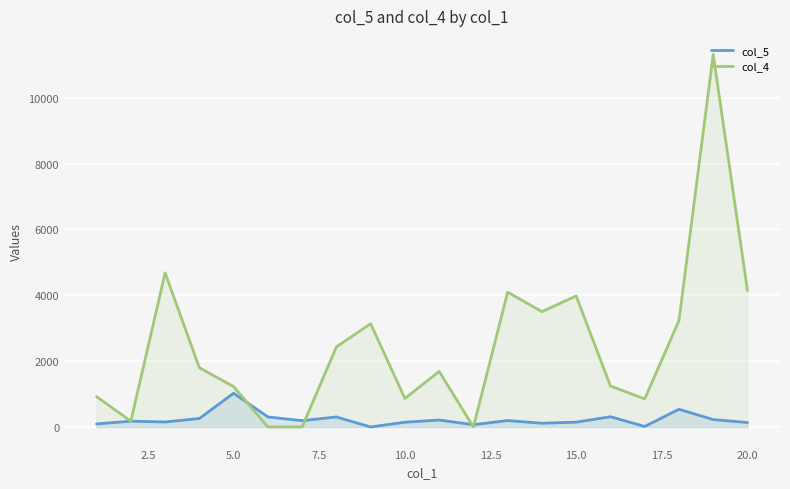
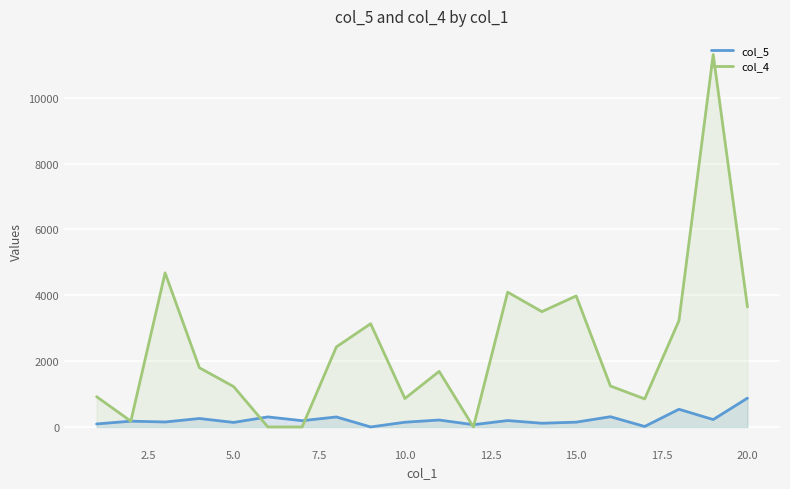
  {
    "col_5": {
-     "5.0": 1000,
+     "5.0": 100,
      "10.0": 100,
      "15.0": 100,
-     "20.0": 100
+     "20.0": 900
    },
    "col_4": {
      "5.0": 1200,
      "10.0": 900,
      "15.0": 4000,
-     "20.0": 4100
+     "20.0": 3600
    }
  }
